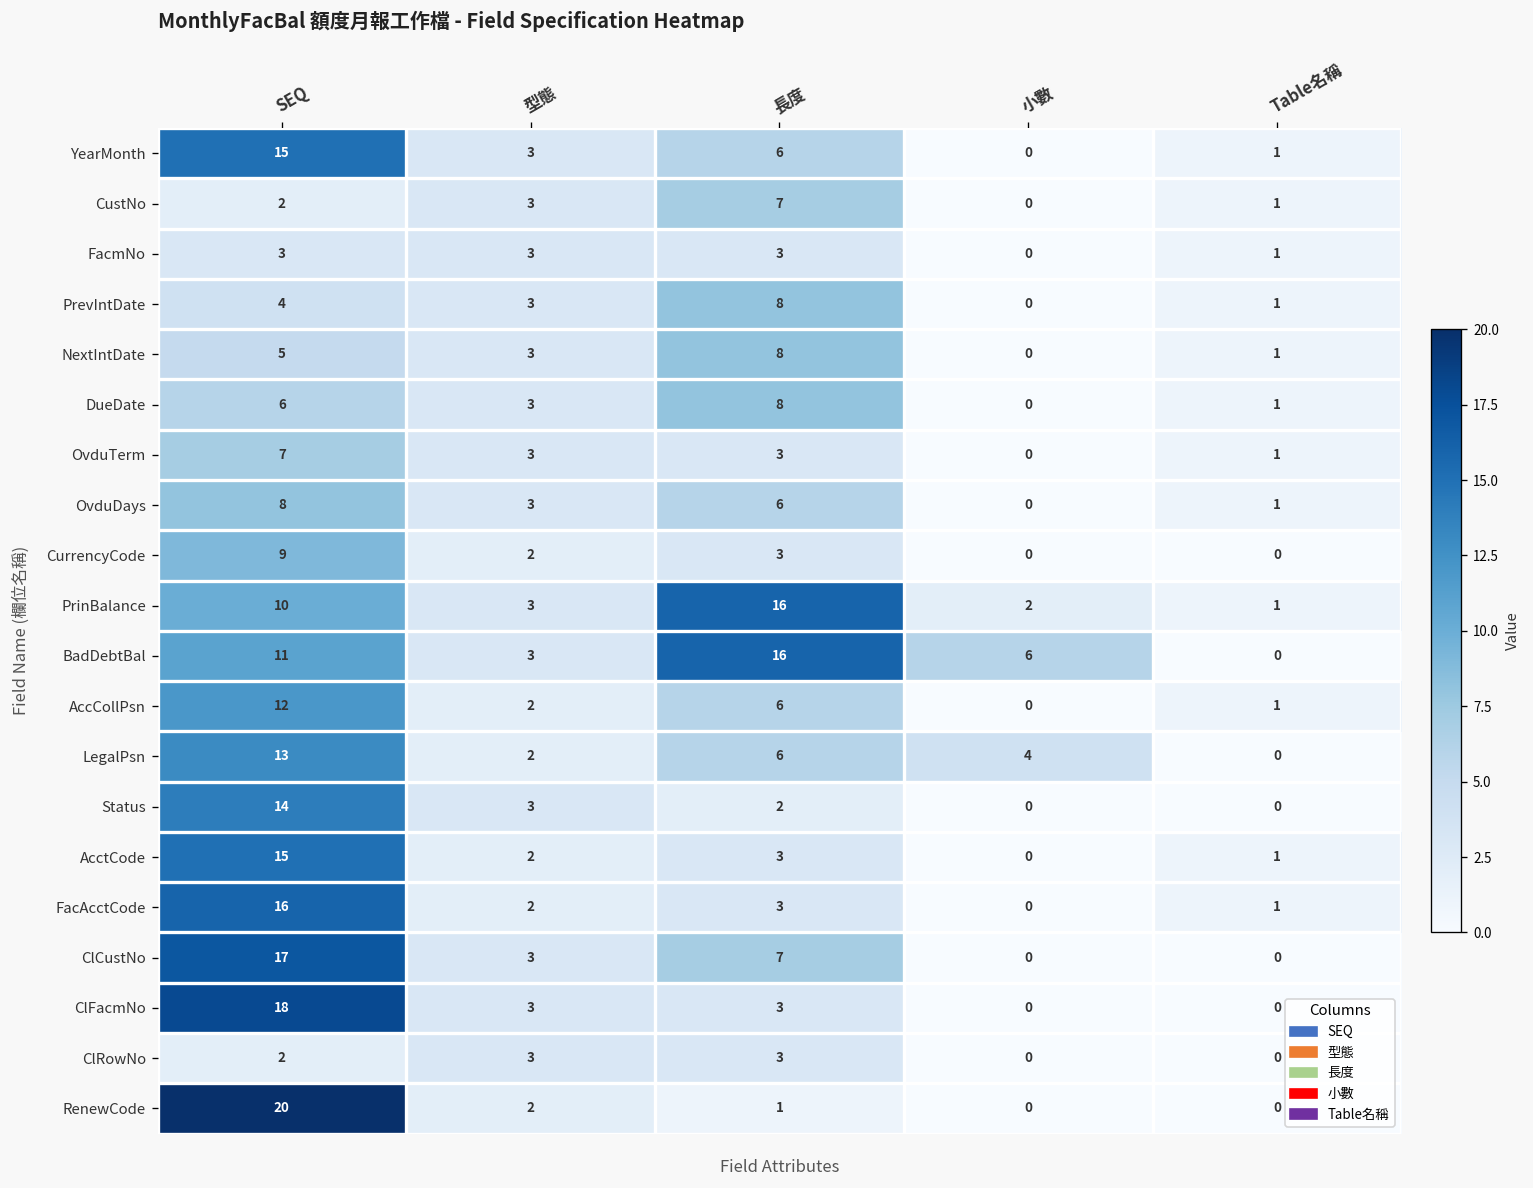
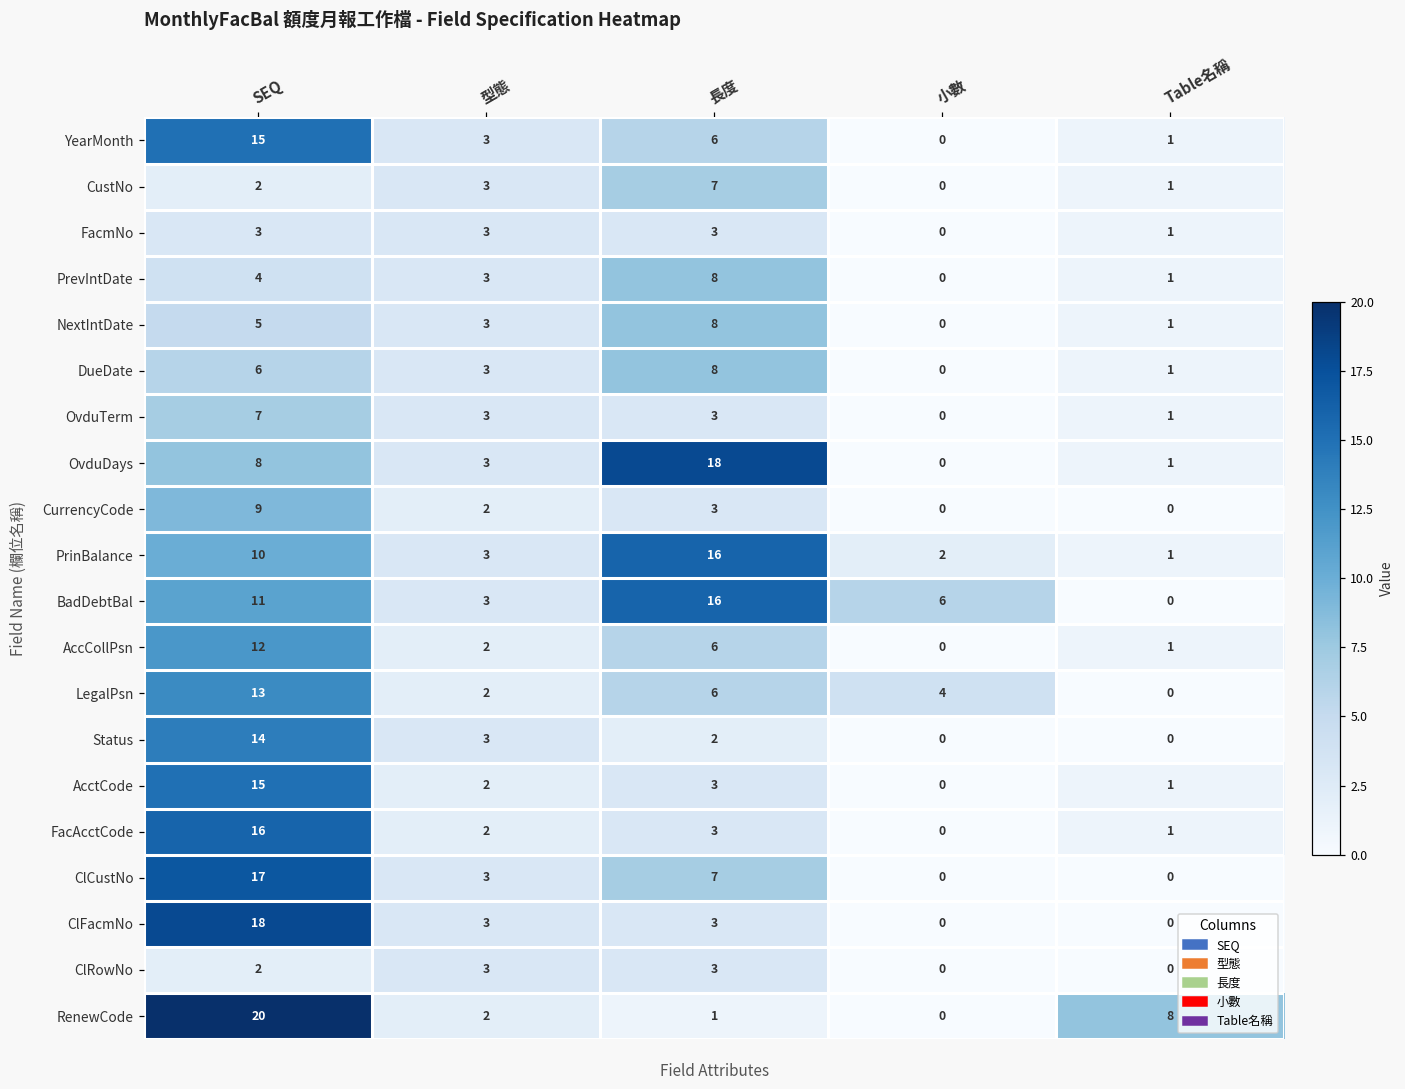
  {
    "YearMonth": {
      "SEQ": 15,
      "型態": 3,
      "長度": 6,
      "小數": 0,
      "Table名稱": 1
    },
    "CustNo": {
      "SEQ": 2,
      "型態": 3,
      "長度": 7,
      "小數": 0,
      "Table名稱": 1
    },
    "FacmNo": {
      "SEQ": 3,
      "型態": 3,
      "長度": 3,
      "小數": 0,
      "Table名稱": 1
    },
    "PrevIntDate": {
      "SEQ": 4,
      "型態": 3,
      "長度": 8,
      "小數": 0,
      "Table名稱": 1
    },
    "NextIntDate": {
      "SEQ": 5,
      "型態": 3,
      "長度": 8,
      "小數": 0,
      "Table名稱": 1
    },
    "DueDate": {
      "SEQ": 6,
      "型態": 3,
      "長度": 8,
      "小數": 0,
      "Table名稱": 1
    },
    "OvduTerm": {
      "SEQ": 7,
      "型態": 3,
      "長度": 3,
      "小數": 0,
      "Table名稱": 1
    },
    "OvduDays": {
      "SEQ": 8,
      "型態": 3,
-     "長度": 6,
+     "長度": 18,
      "小數": 0,
      "Table名稱": 1
    },
    "CurrencyCode": {
      "SEQ": 9,
      "型態": 2,
      "長度": 3,
      "小數": 0,
      "Table名稱": 0
    },
    "PrinBalance": {
      "SEQ": 10,
      "型態": 3,
      "長度": 16,
      "小數": 2,
      "Table名稱": 1
    },
    "BadDebtBal": {
      "SEQ": 11,
      "型態": 3,
      "長度": 16,
      "小數": 6,
      "Table名稱": 0
    },
    "AccCollPsn": {
      "SEQ": 12,
      "型態": 2,
      "長度": 6,
      "小數": 0,
      "Table名稱": 1
    },
    "LegalPsn": {
      "SEQ": 13,
      "型態": 2,
      "長度": 6,
      "小數": 4,
      "Table名稱": 0
    },
    "Status": {
      "SEQ": 14,
      "型態": 3,
      "長度": 2,
      "小數": 0,
      "Table名稱": 0
    },
    "AcctCode": {
      "SEQ": 15,
      "型態": 2,
      "長度": 3,
      "小數": 0,
      "Table名稱": 1
    },
    "FacAcctCode": {
      "SEQ": 16,
      "型態": 2,
      "長度": 3,
      "小數": 0,
      "Table名稱": 1
    },
    "ClCustNo": {
      "SEQ": 17,
      "型態": 3,
      "長度": 7,
      "小數": 0,
      "Table名稱": 0
    },
    "ClFacmNo": {
      "SEQ": 18,
      "型態": 3,
      "長度": 3,
      "小數": 0,
      "Table名稱": 0
    },
    "ClRowNo": {
      "SEQ": 2,
      "型態": 3,
      "長度": 3,
      "小數": 0,
      "Table名稱": 0
    },
    "RenewCode": {
      "SEQ": 20,
      "型態": 2,
      "長度": 1,
      "小數": 0,
-     "Table名稱": 0
+     "Table名稱": 8
    }
  }
